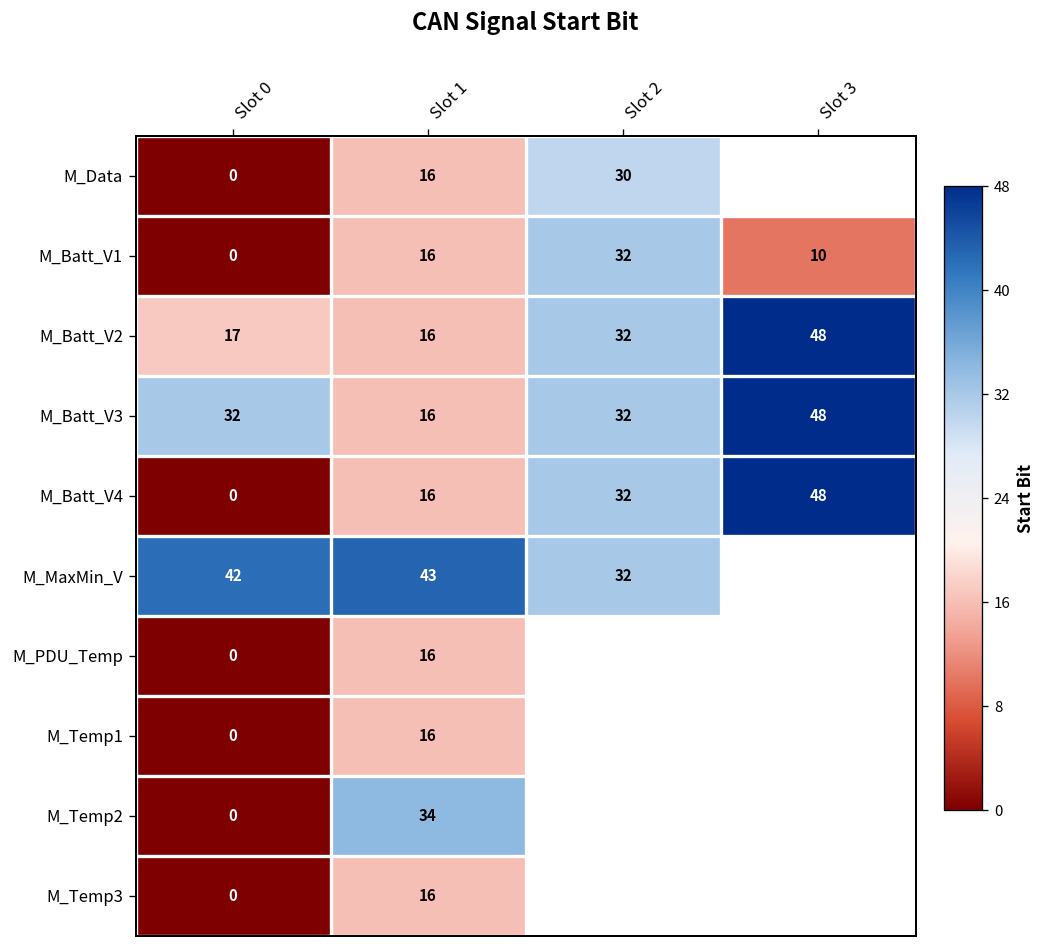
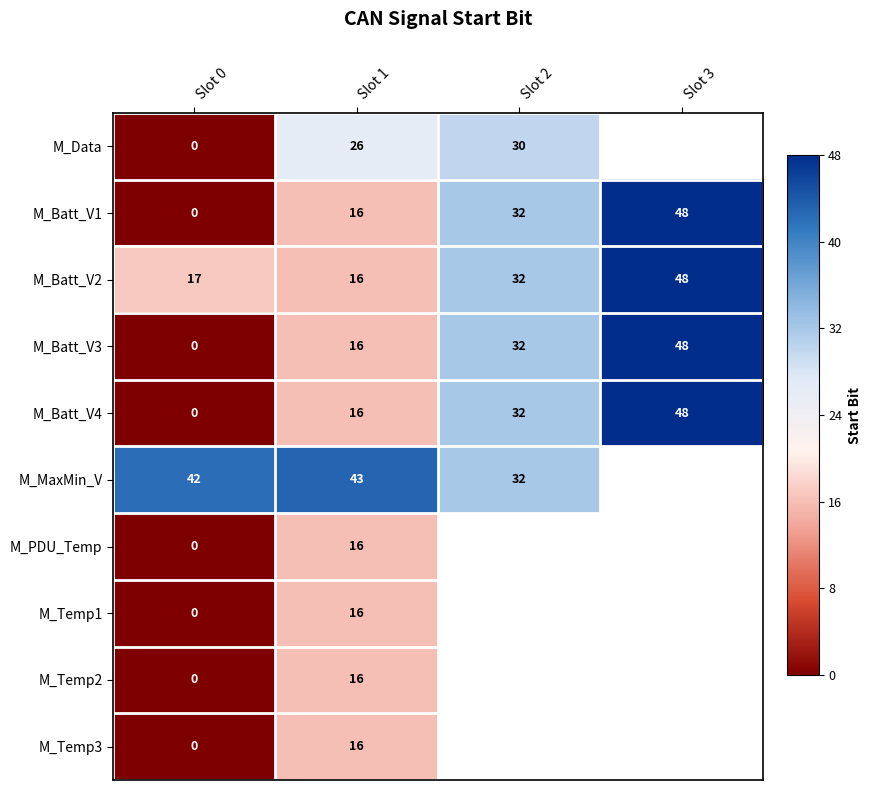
  {
    "M_Data": {
      "Slot 0": 0,
-     "Slot 1": 16,
+     "Slot 1": 26,
      "Slot 2": 30
    },
    "M_Batt_V1": {
      "Slot 0": 0,
      "Slot 1": 16,
      "Slot 2": 32,
-     "Slot 3": 10
+     "Slot 3": 48
    },
    "M_Batt_V2": {
      "Slot 0": 17,
      "Slot 1": 16,
      "Slot 2": 32,
      "Slot 3": 48
    },
    "M_Batt_V3": {
-     "Slot 0": 32,
+     "Slot 0": 0,
      "Slot 1": 16,
      "Slot 2": 32,
      "Slot 3": 48
    },
    "M_Batt_V4": {
      "Slot 0": 0,
      "Slot 1": 16,
      "Slot 2": 32,
      "Slot 3": 48
    },
    "M_MaxMin_V": {
      "Slot 0": 42,
      "Slot 1": 43,
      "Slot 2": 32
    },
    "M_PDU_Temp": {
      "Slot 0": 0,
      "Slot 1": 16
    },
    "M_Temp1": {
      "Slot 0": 0,
      "Slot 1": 16
    },
    "M_Temp2": {
      "Slot 0": 0,
-     "Slot 1": 34
+     "Slot 1": 16
    },
    "M_Temp3": {
      "Slot 0": 0,
      "Slot 1": 16
    }
  }
